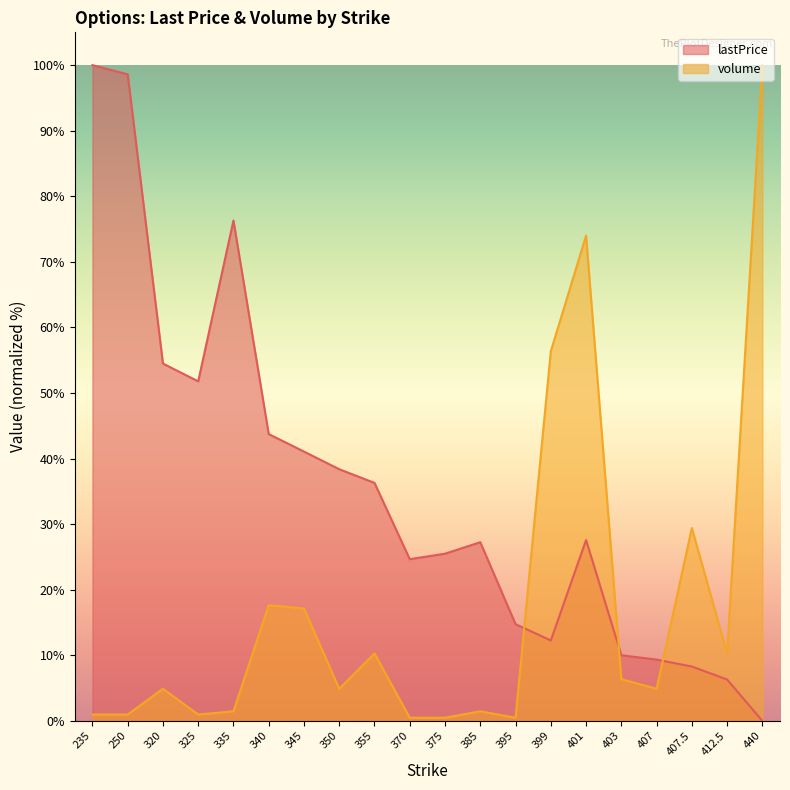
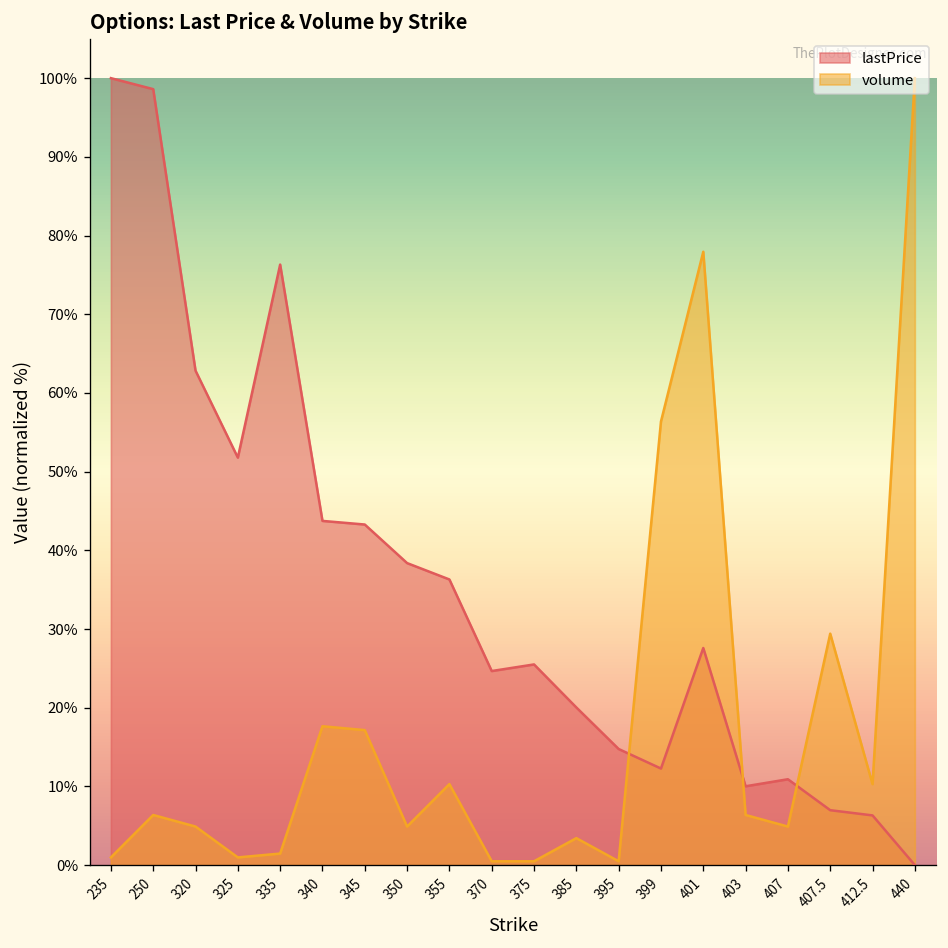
  {
    "lastPrice": {
      "235": "100%",
      "250": "99%",
-     "320": "54%",
+     "320": "63%",
      "325": "52%",
      "335": "76%",
      "340": "44%",
-     "345": "41%",
+     "345": "43%",
      "350": "38%",
      "355": "36%",
      "370": "25%",
      "375": "26%",
-     "385": "27%",
+     "385": "20%",
      "395": "15%",
      "399": "12%",
      "401": "28%",
      "403": "10%",
-     "407": "9%",
-     "407.5": "8%",
+     "407": "11%",
+     "407.5": "7%",
      "412.5": "6%",
      "440": "0%"
    },
    "volume": {
      "235": "1%",
-     "250": "1%",
+     "250": "6%",
      "320": "5%",
      "325": "1%",
      "335": "1%",
      "340": "18%",
      "345": "17%",
      "350": "5%",
      "355": "10%",
      "370": "0%",
      "375": "0%",
-     "385": "1%",
+     "385": "3%",
      "395": "0%",
      "399": "56%",
-     "401": "74%",
+     "401": "78%",
      "403": "6%",
      "407": "5%",
      "407.5": "29%",
      "412.5": "10%"
    }
  }
